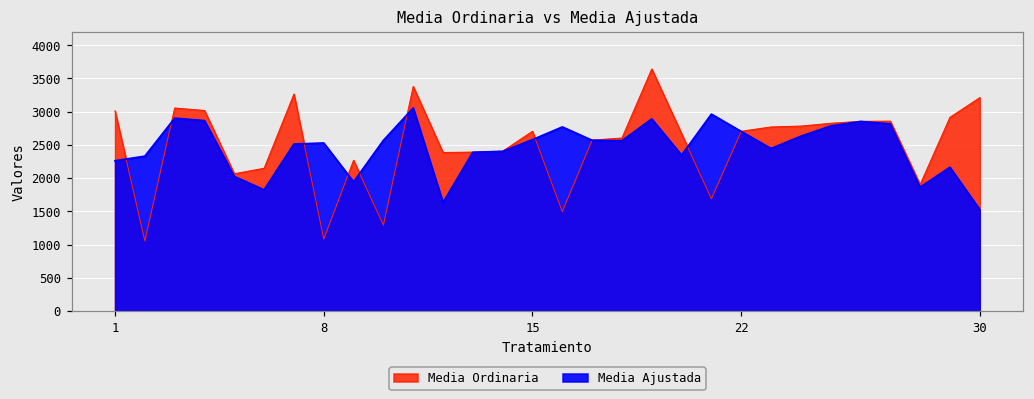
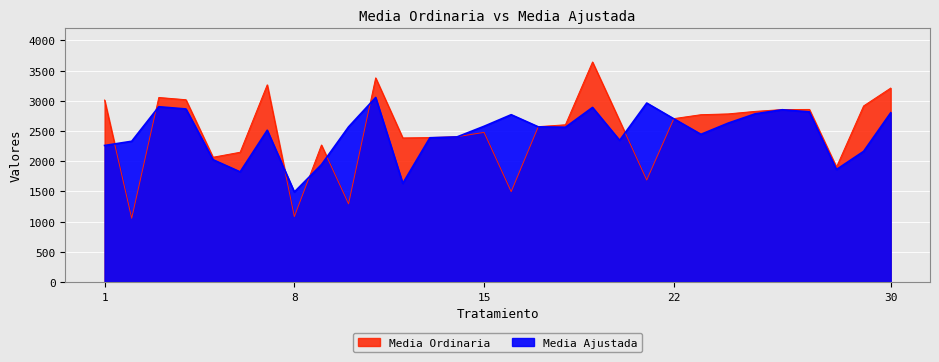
  {
    "Media Ordinaria": {
      "1": 3000,
      "8": 1100,
-     "15": 2700,
+     "15": 2500,
      "30": 3200
    },
    "Media Ajustada": {
      "1": 2300,
-     "8": 2500,
+     "8": 1500,
      "15": 2600,
-     "30": 1500
+     "30": 2800
    }
  }
